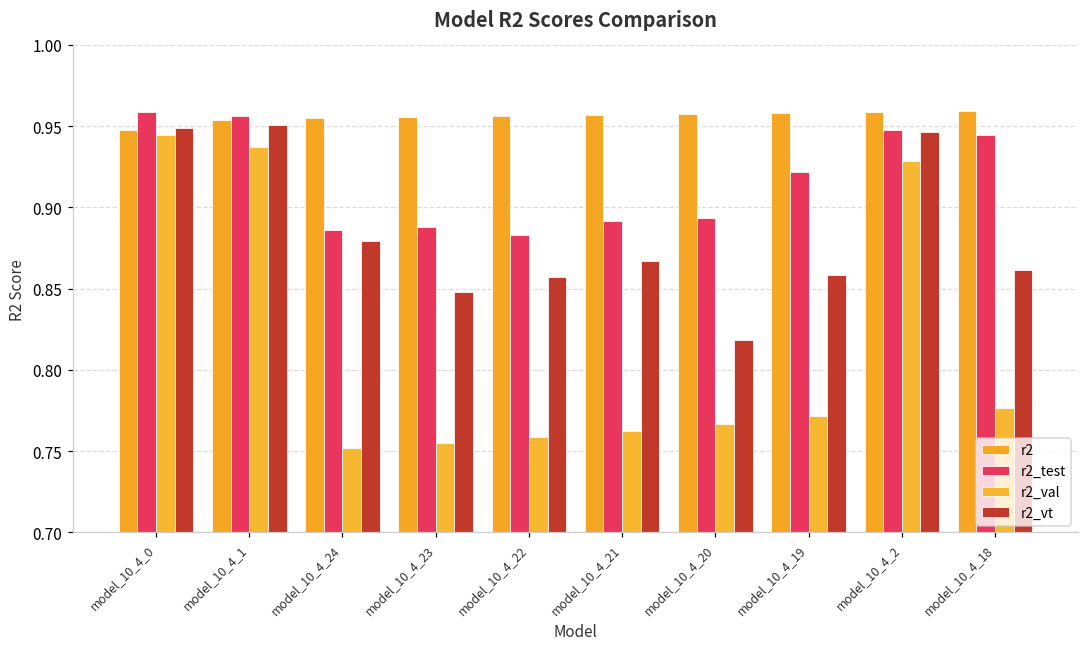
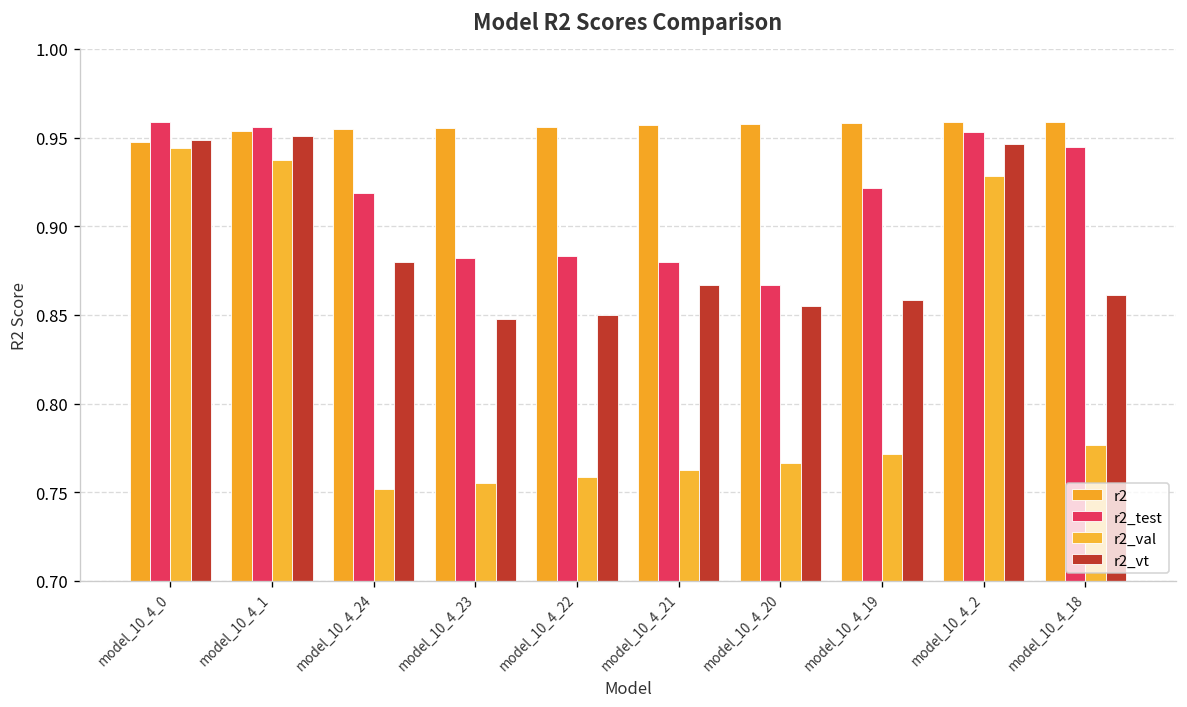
  {
    "r2_test": {
      "model_10_4_0": 0.959,
      "model_10_4_1": 0.956,
-     "model_10_4_24": 0.886,
-     "model_10_4_23": 0.888,
+     "model_10_4_24": 0.919,
+     "model_10_4_23": 0.882,
      "model_10_4_22": 0.883,
-     "model_10_4_21": 0.891,
-     "model_10_4_20": 0.893,
+     "model_10_4_21": 0.880,
+     "model_10_4_20": 0.867,
      "model_10_4_19": 0.922,
-     "model_10_4_2": 0.947,
+     "model_10_4_2": 0.953,
      "model_10_4_18": 0.945
    },
    "r2_vt": {
      "model_10_4_0": 0.949,
      "model_10_4_1": 0.951,
      "model_10_4_24": 0.880,
      "model_10_4_23": 0.848,
-     "model_10_4_22": 0.857,
+     "model_10_4_22": 0.850,
      "model_10_4_21": 0.867,
-     "model_10_4_20": 0.818,
+     "model_10_4_20": 0.855,
      "model_10_4_19": 0.858,
      "model_10_4_2": 0.946,
      "model_10_4_18": 0.861
    }
  }
